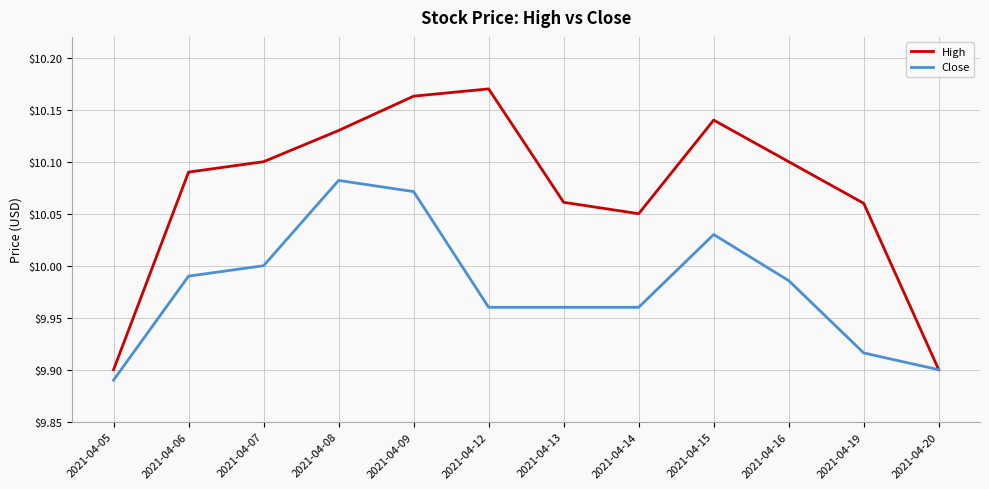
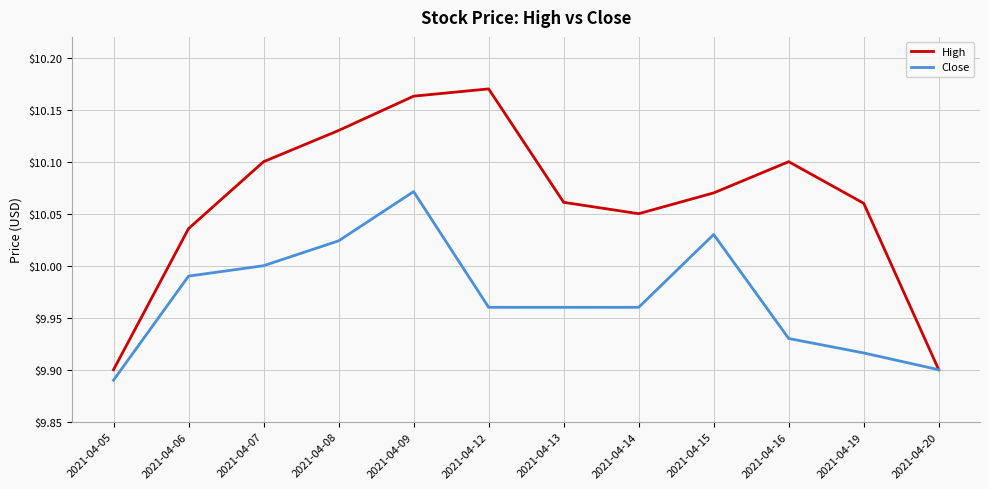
  {
    "High": {
      "2021-04-05": "$9.900",
-     "2021-04-06": "$10.090",
+     "2021-04-06": "$10.036",
      "2021-04-07": "$10.100",
      "2021-04-08": "$10.130",
      "2021-04-09": "$10.163",
      "2021-04-12": "$10.170",
      "2021-04-13": "$10.061",
      "2021-04-14": "$10.050",
-     "2021-04-15": "$10.140",
+     "2021-04-15": "$10.070",
      "2021-04-16": "$10.100",
      "2021-04-19": "$10.060"
    },
    "Close": {
      "2021-04-05": "$9.890",
      "2021-04-06": "$9.990",
      "2021-04-07": "$10.000",
-     "2021-04-08": "$10.082",
+     "2021-04-08": "$10.024",
      "2021-04-09": "$10.071",
      "2021-04-12": "$9.960",
      "2021-04-13": "$9.960",
      "2021-04-14": "$9.960",
      "2021-04-15": "$10.030",
-     "2021-04-16": "$9.986",
+     "2021-04-16": "$9.930",
      "2021-04-19": "$9.916"
    }
  }
